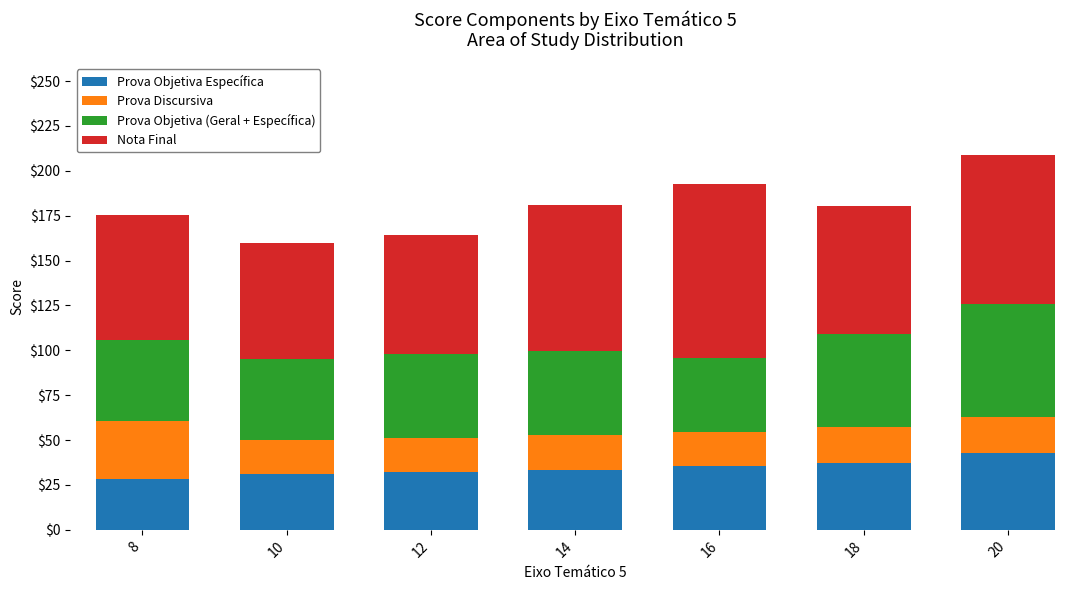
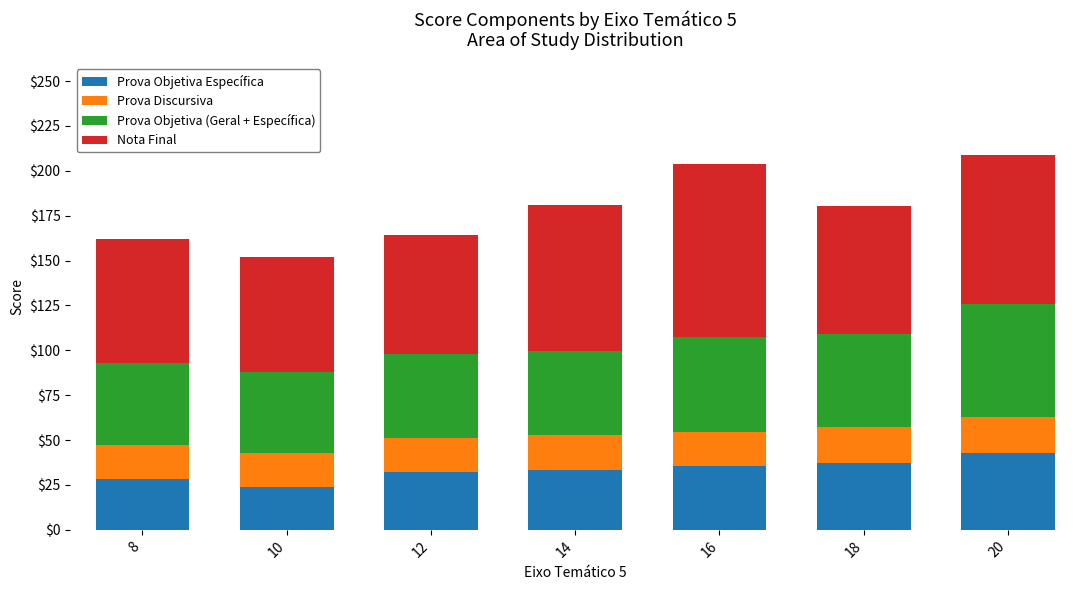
  {
    "Prova Objetiva Específica": {
      "8": "$29",
-     "10": "$31",
+     "10": "$24",
      "12": "$32",
      "14": "$34",
      "16": "$36",
      "18": "$38",
      "20": "$43"
    },
    "Prova Discursiva": {
-     "8": "$32",
+     "8": "$19",
      "10": "$19",
      "12": "$19",
      "14": "$20",
      "16": "$19",
      "18": "$20",
      "20": "$20"
    },
    "Prova Objetiva (Geral + Específica)": {
      "8": "$45",
      "10": "$45",
      "12": "$47",
      "14": "$46",
-     "16": "$41",
+     "16": "$52",
      "18": "$51",
      "20": "$63"
    },
    "Nota Final": {
      "8": "$69",
      "10": "$64",
      "12": "$66",
      "14": "$82",
      "16": "$97",
      "18": "$71",
      "20": "$83"
    }
  }
